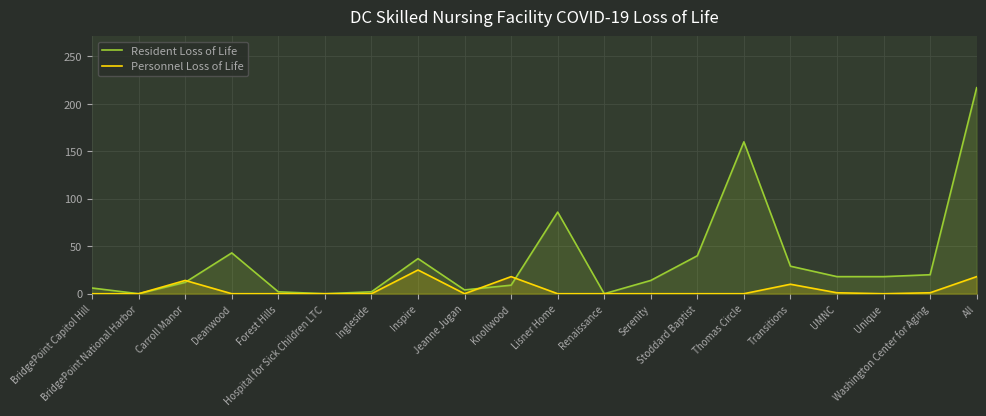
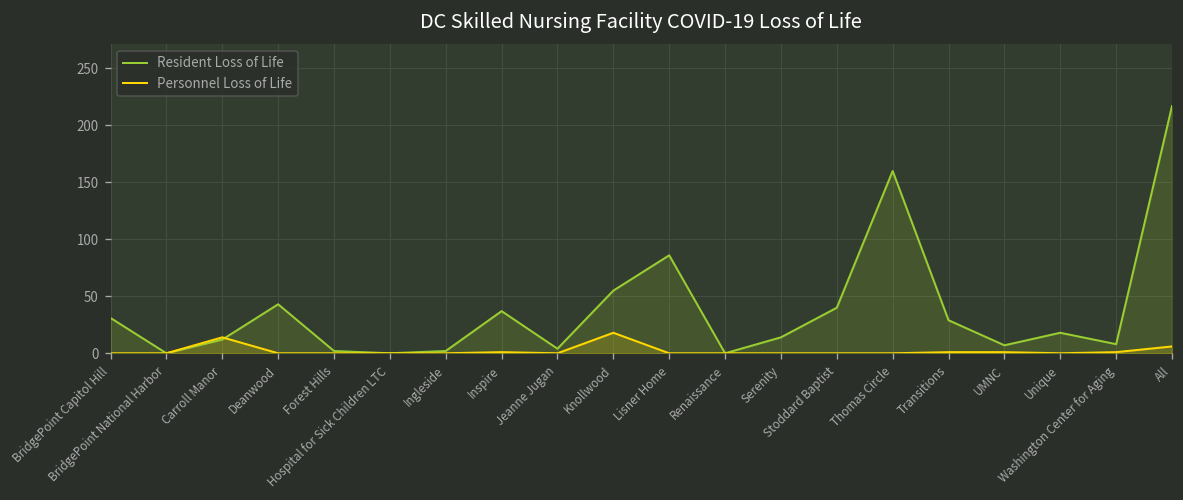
  {
    "Resident Loss of Life": {
-     "BridgePoint Capitol Hill": 10,
+     "BridgePoint Capitol Hill": 30,
      "Deanwood": 40,
      "Inspire": 40,
      "Jeanne Jugan": 0,
-     "Knollwood": 10,
+     "Knollwood": 60,
      "Lisner Home": 90,
      "Serenity": 10,
      "Stoddard Baptist": 40,
      "Thomas Circle": 160,
      "Transitions": 30,
-     "UMNC": 20,
+     "UMNC": 10,
      "Unique": 20,
-     "Washington Center for Aging": 20,
+     "Washington Center for Aging": 10,
      "All": 220
    },
    "Personnel Loss of Life": {
      "BridgePoint Capitol Hill": 0,
      "Deanwood": 0,
-     "Inspire": 30,
+     "Inspire": 0,
      "Jeanne Jugan": 0,
      "Knollwood": 20,
      "Lisner Home": 0,
      "Serenity": 0,
      "Stoddard Baptist": 0,
      "Thomas Circle": 0,
-     "Transitions": 10,
+     "Transitions": 0,
      "UMNC": 0,
      "Unique": 0,
      "Washington Center for Aging": 0,
-     "All": 20
+     "All": 10
    }
  }
